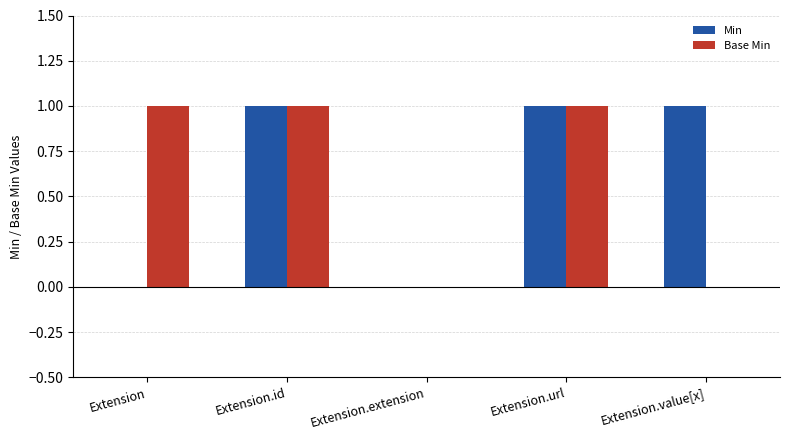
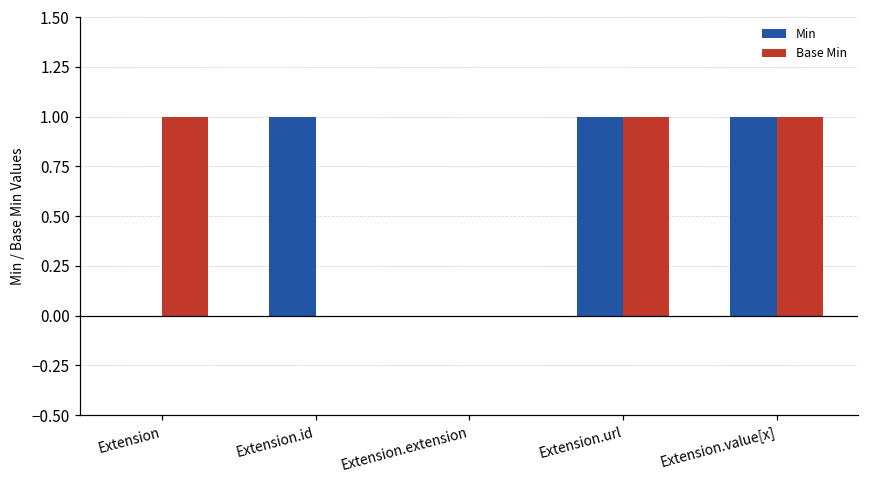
  {
    "Min": {
      "Extension": 0,
      "Extension.id": 1,
      "Extension.extension": 0,
      "Extension.url": 1,
      "Extension.value[x]": 1
    },
    "Base Min": {
      "Extension": 1,
-     "Extension.id": 1,
+     "Extension.id": 0,
      "Extension.extension": 0,
      "Extension.url": 1,
-     "Extension.value[x]": 0
+     "Extension.value[x]": 1
    }
  }
